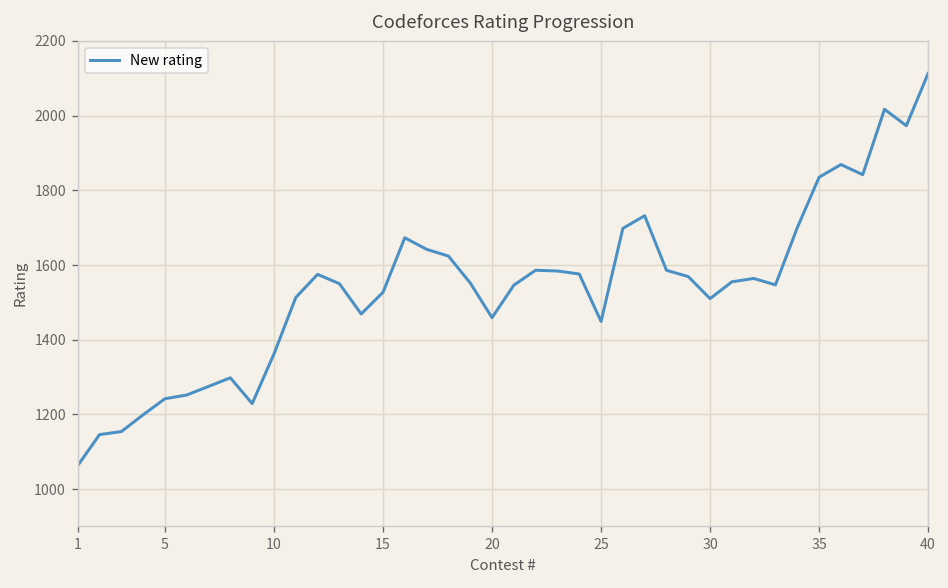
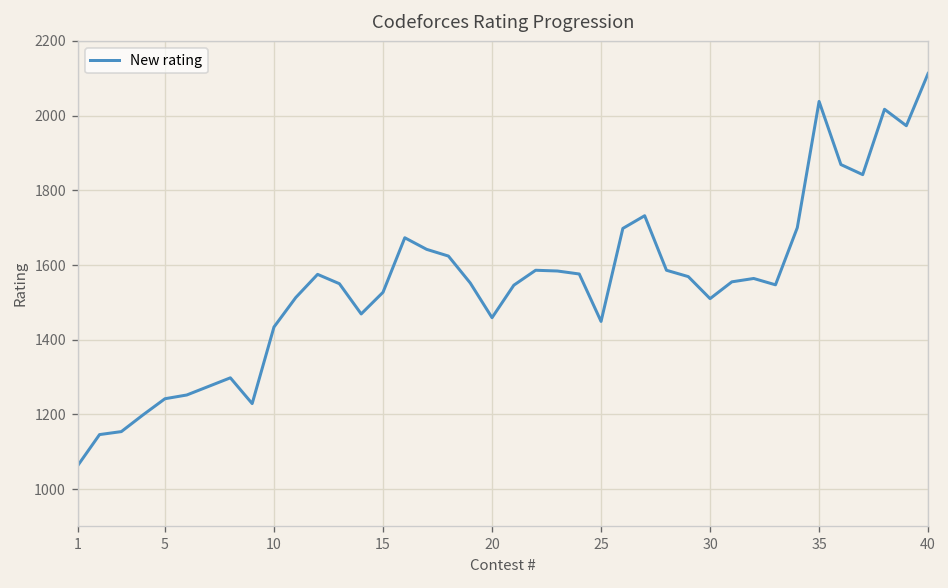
  {
    "1": 1060,
    "5": 1240,
-   "10": 1360,
+   "10": 1430,
    "15": 1530,
    "20": 1460,
    "25": 1450,
    "30": 1510,
-   "35": 1840,
+   "35": 2040,
    "40": 2110
  }
